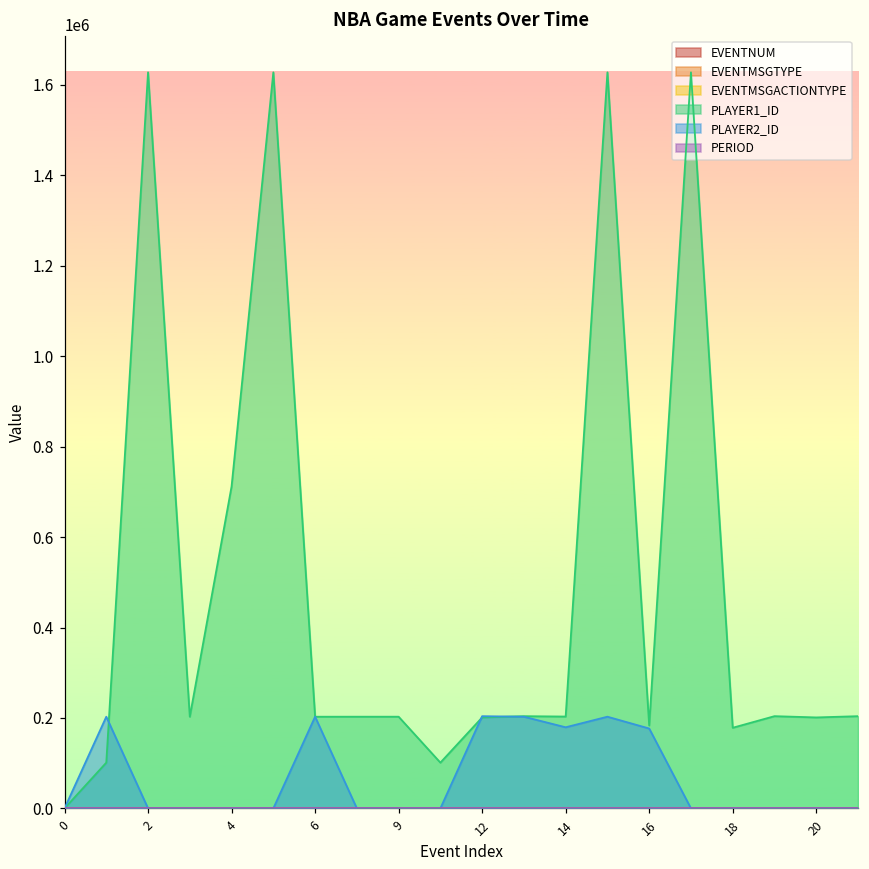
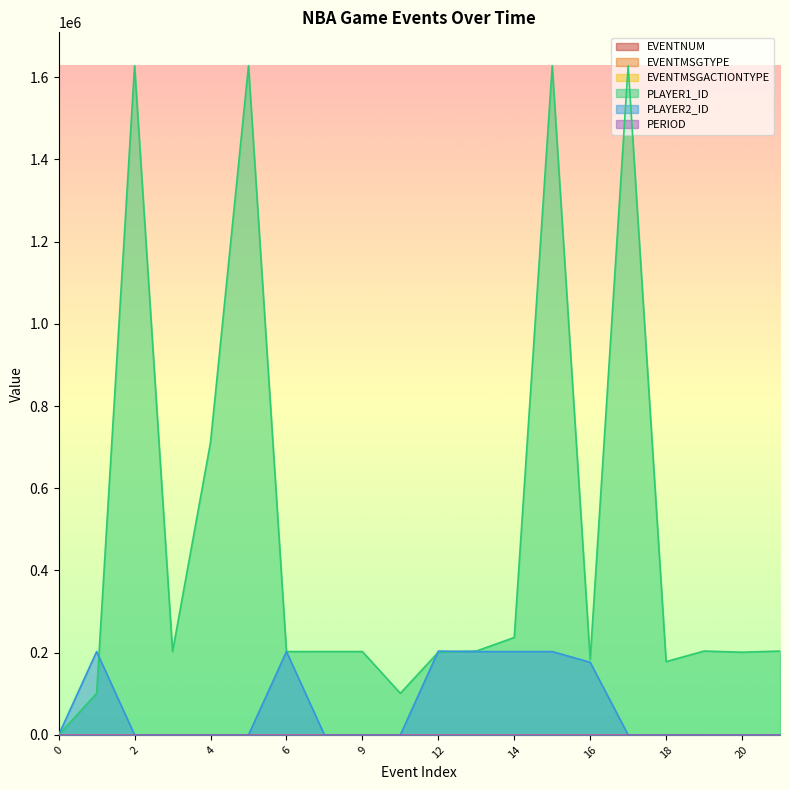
  {
    "PERIOD": {
      "6": 0,
      "12": 0,
      "14": 0,
      "16": 0
    },
    "PLAYER1_ID": {
      "2": 1630000,
      "4": 710000,
      "9": 200000,
-     "14": 200000,
+     "14": 240000,
      "16": 180000,
      "18": 180000,
      "20": 200000
    },
    "PLAYER2_ID": {
-     "14": 180000,
+     "14": 200000,
      "16": 180000
    }
  }
